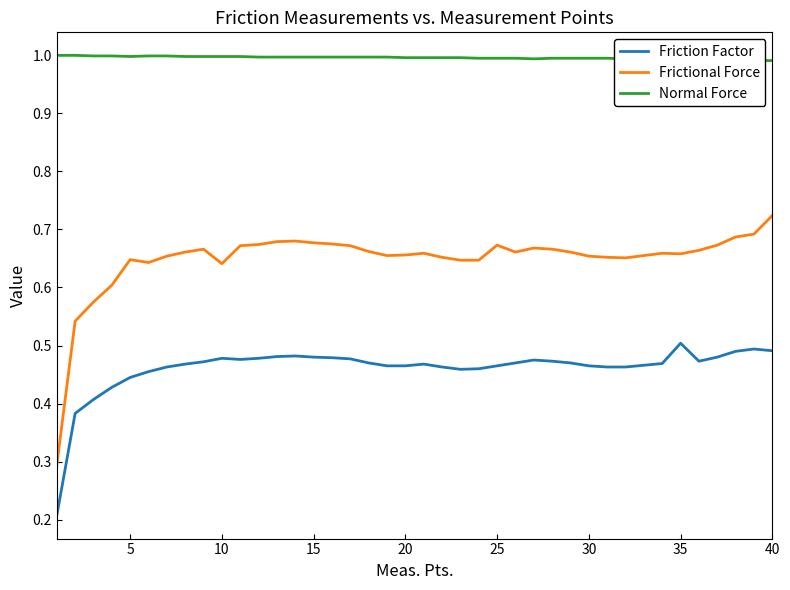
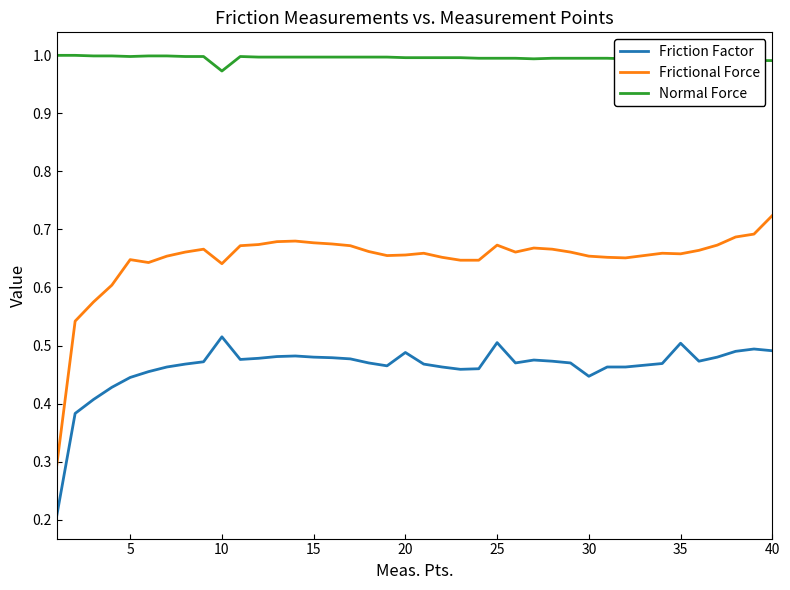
  {
    "Friction Factor": {
      "5": 0.45,
-     "10": 0.48,
+     "10": 0.52,
      "15": 0.48,
-     "20": 0.47,
-     "25": 0.47,
-     "30": 0.47,
+     "20": 0.49,
+     "25": 0.51,
+     "30": 0.45,
      "35": 0.50,
      "40": 0.49
    },
    "Frictional Force": {
      "5": 0.65,
      "10": 0.64,
      "15": 0.68,
      "20": 0.66,
      "25": 0.67,
      "30": 0.65,
      "35": 0.66,
      "40": 0.72
    },
    "Normal Force": {
      "5": 1.00,
-     "10": 1.00,
+     "10": 0.97,
      "15": 1.00,
      "20": 1.00,
      "25": 1.00,
      "30": 1.00,
      "40": 0.99
    }
  }
